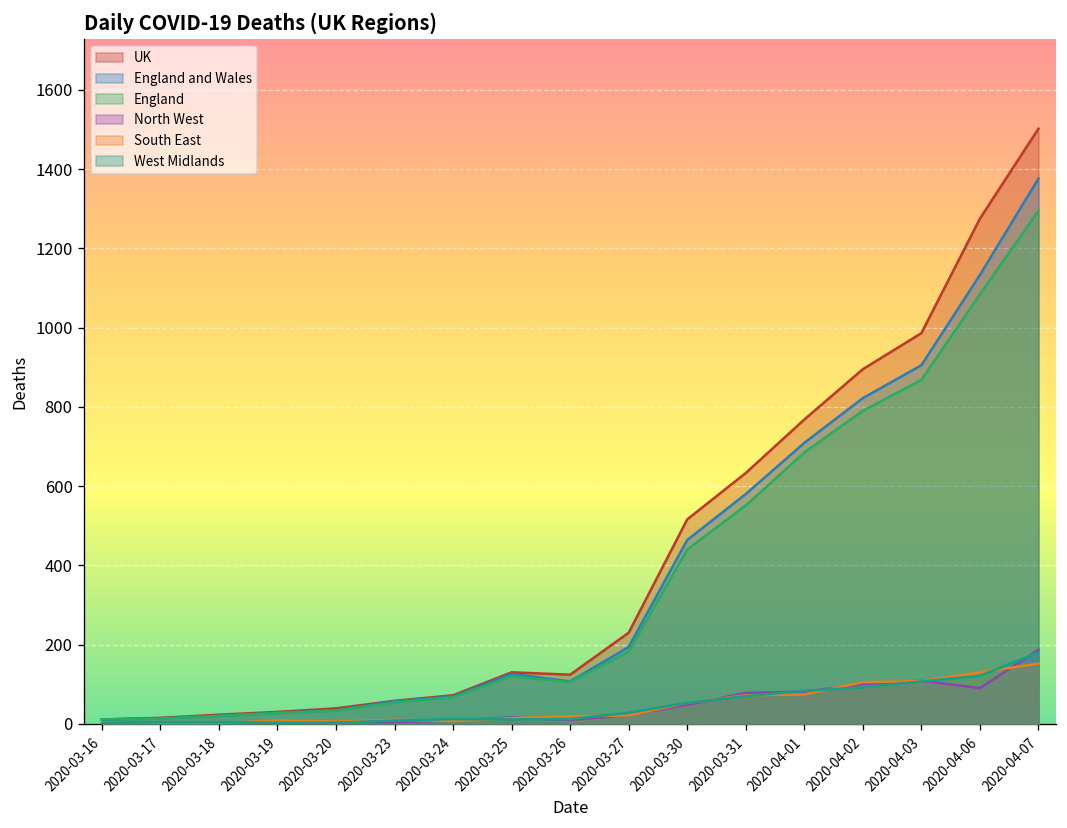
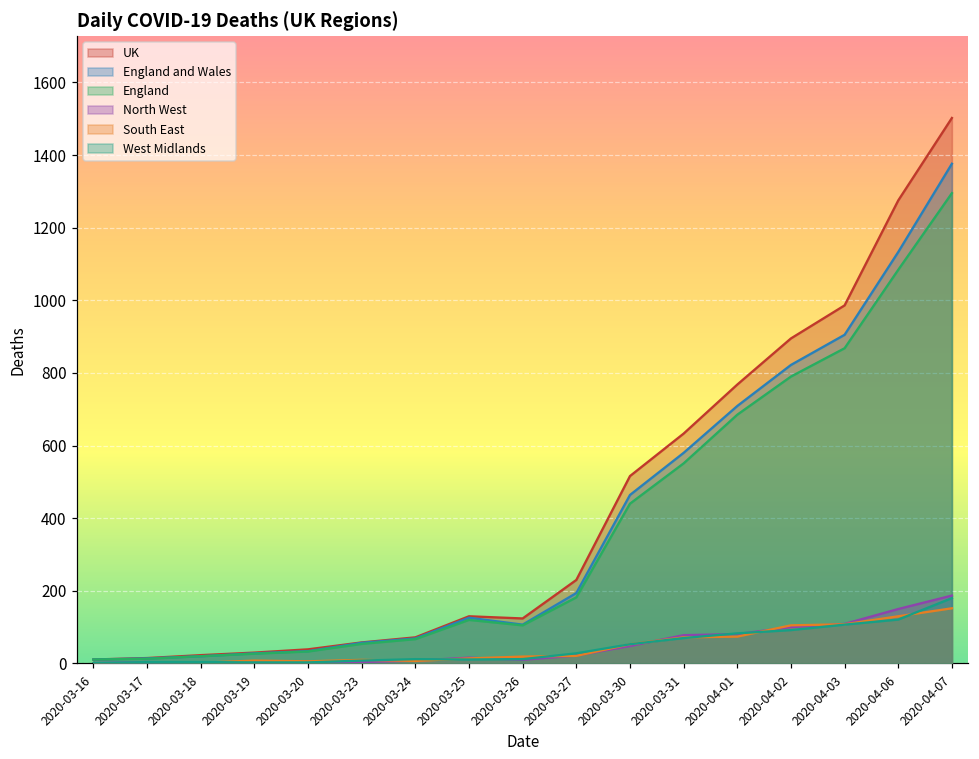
  {
    "North West": {
-     "2020-04-06": 90
+     "2020-04-06": 150
    }
  }
